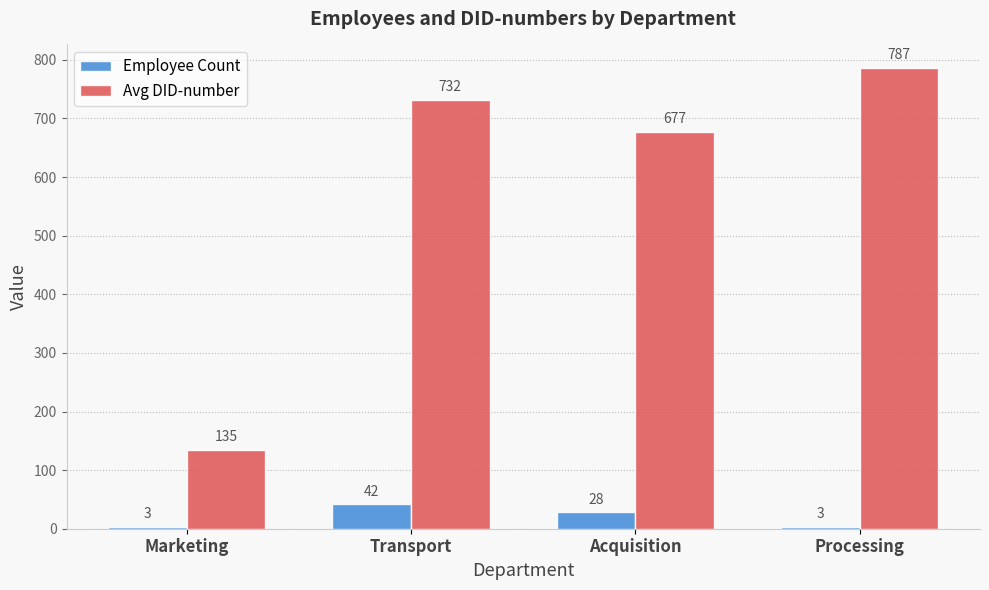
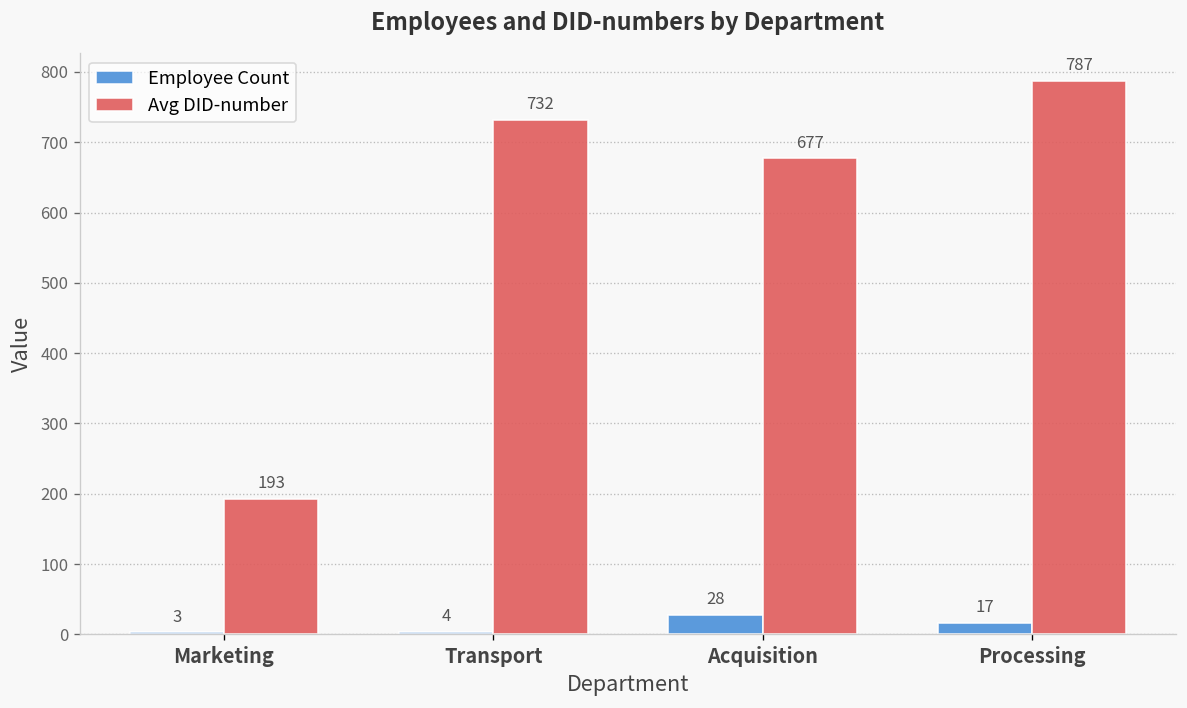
  {
    "Employee Count": {
      "Marketing": 3,
-     "Transport": 42,
+     "Transport": 4,
      "Acquisition": 28,
-     "Processing": 3
+     "Processing": 17
    },
    "Avg DID-number": {
-     "Marketing": 135,
+     "Marketing": 193,
      "Transport": 732,
      "Acquisition": 677,
      "Processing": 787
    }
  }
